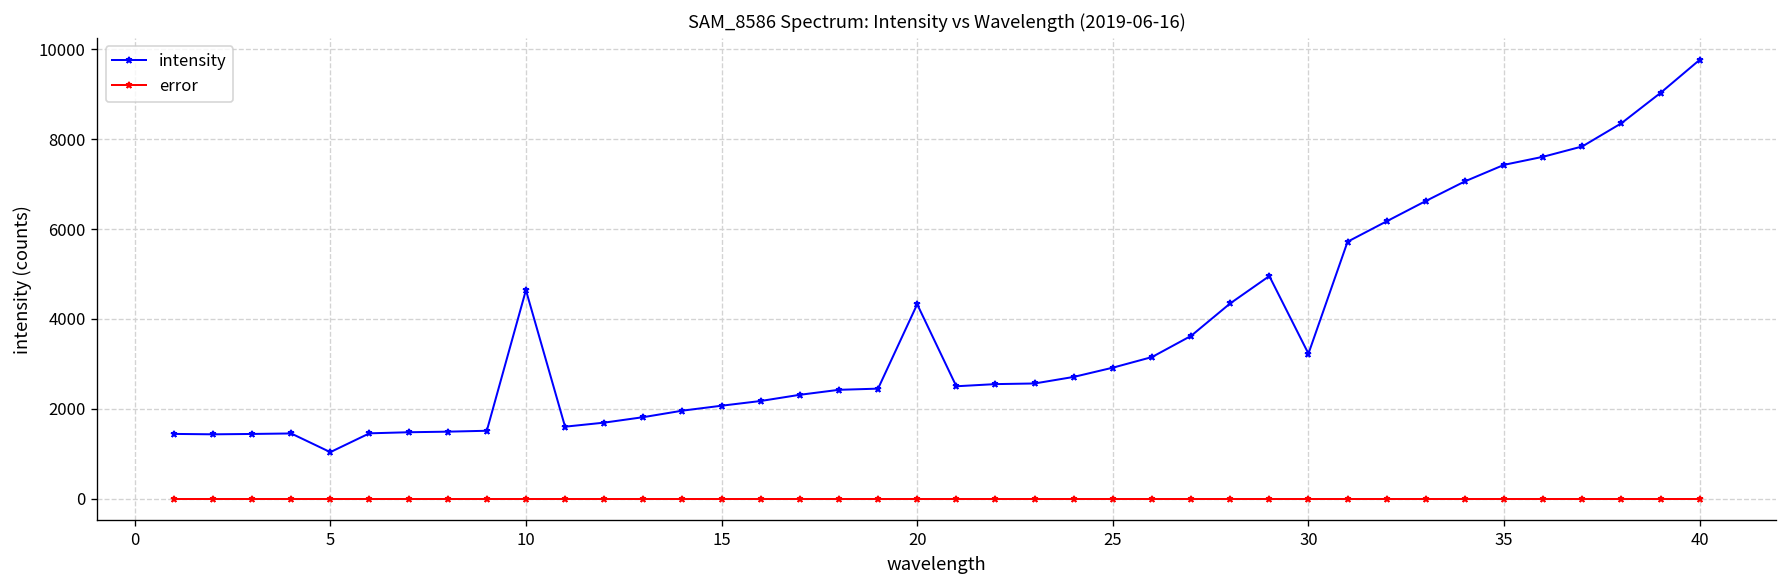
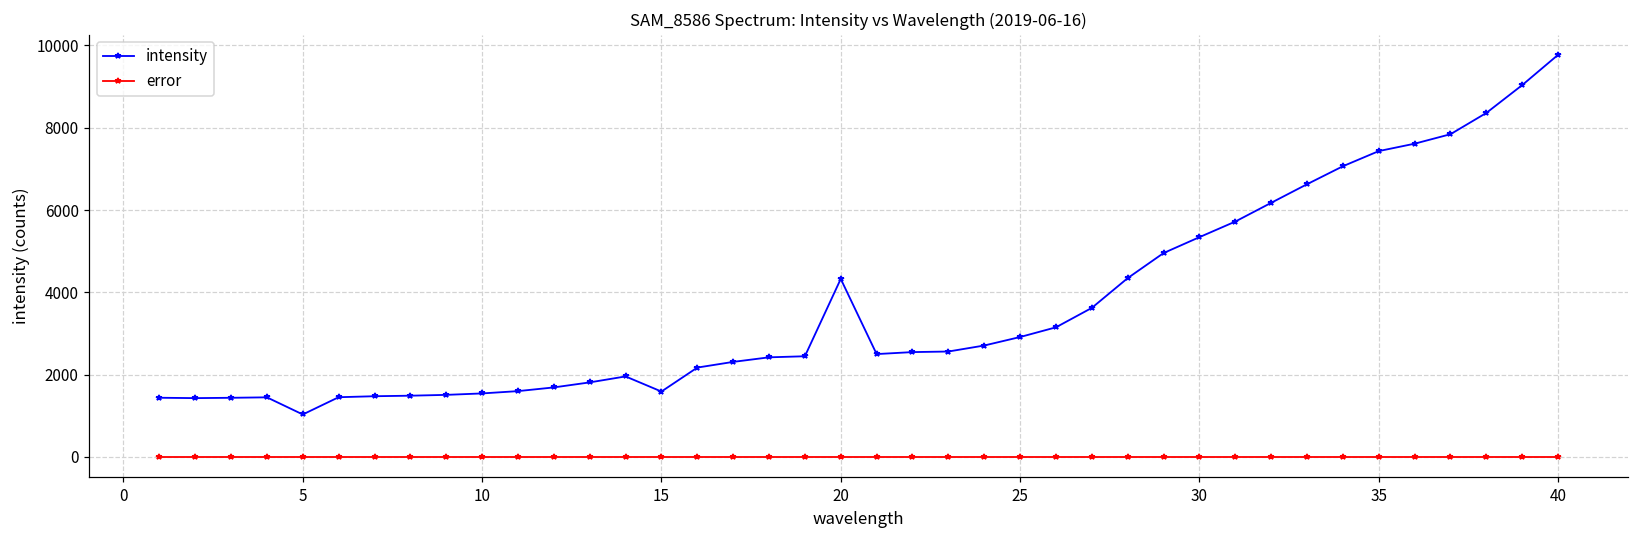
  {
    "intensity": {
      "5": 1000,
-     "10": 4600,
-     "15": 2100,
+     "10": 1500,
+     "15": 1600,
      "20": 4300,
      "25": 2900,
-     "30": 3200,
+     "30": 5300,
      "35": 7400,
      "40": 9800
    },
    "error": {
      "5": 0,
      "10": 0,
      "15": 0,
      "20": 0,
      "25": 0,
      "30": 0,
      "35": 0,
      "40": 0
    }
  }
